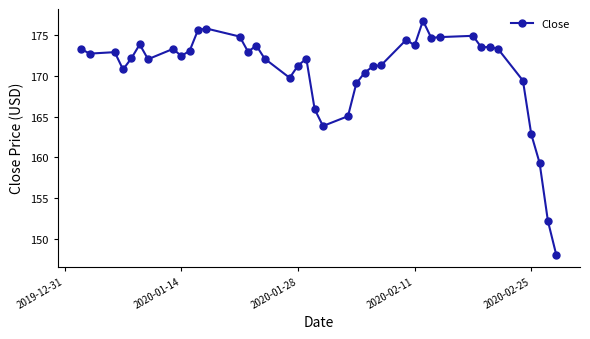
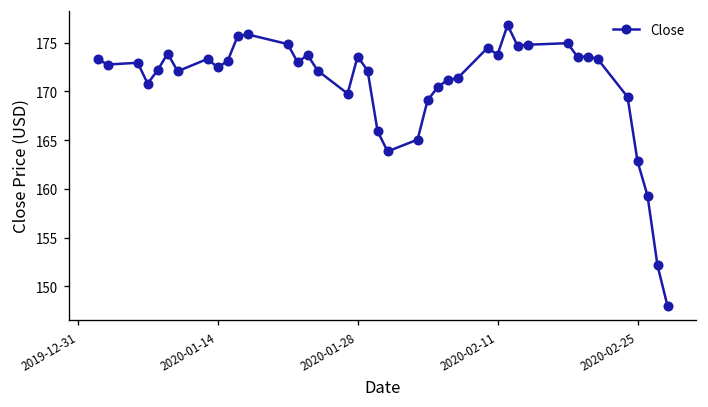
  {
    "2020-01-14": 172,
-   "2020-01-28": 171,
+   "2020-01-28": 174,
    "2020-02-11": 174,
    "2020-02-25": 163
  }
